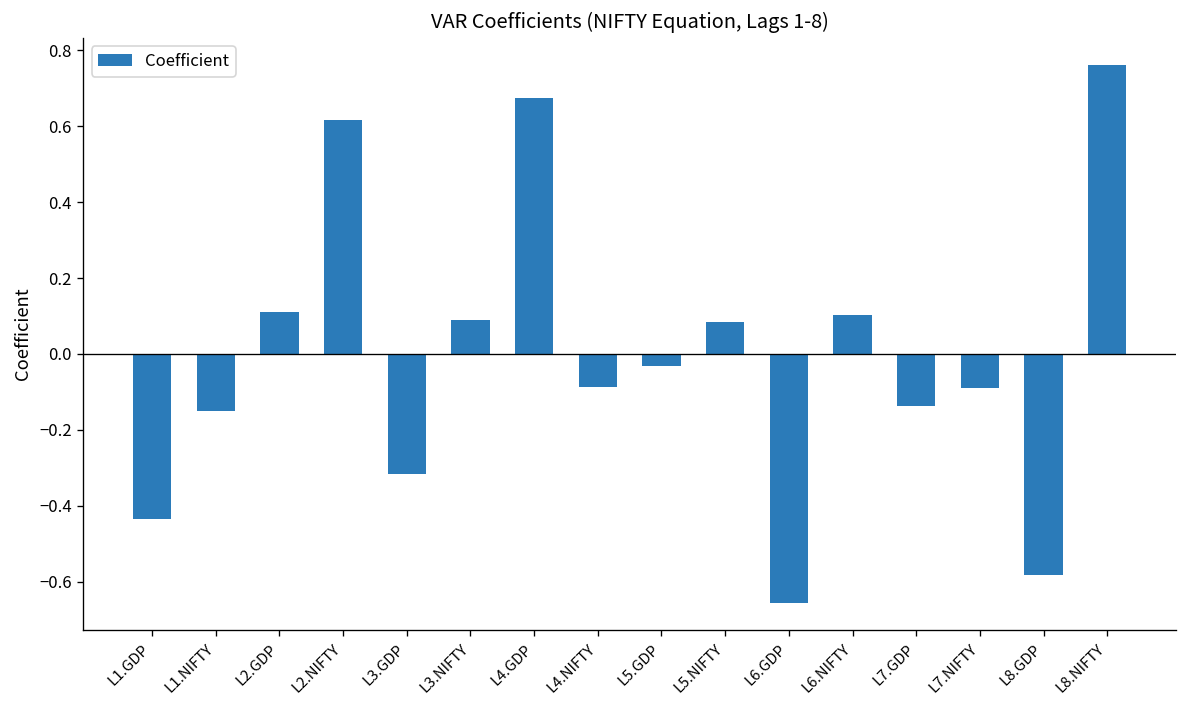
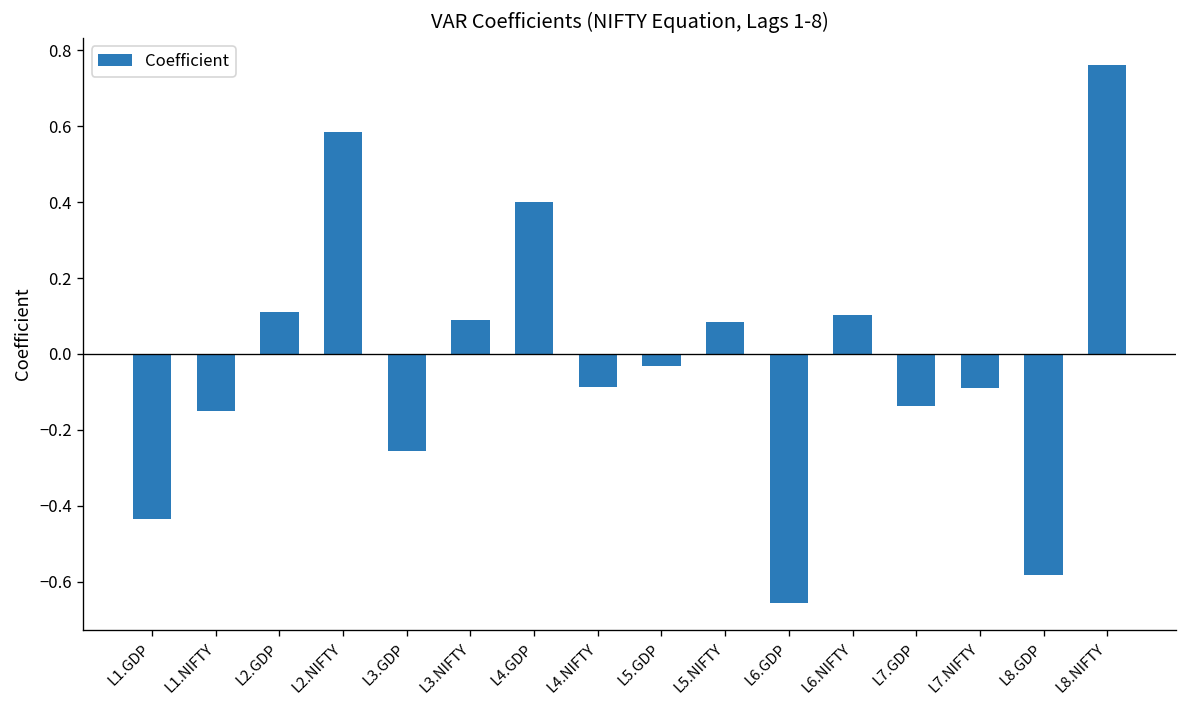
  {
    "L1.GDP": -0.43,
    "L1.NIFTY": -0.15,
    "L2.GDP": 0.11,
-   "L2.NIFTY": 0.62,
-   "L3.GDP": -0.32,
+   "L2.NIFTY": 0.58,
+   "L3.GDP": -0.26,
    "L3.NIFTY": 0.09,
-   "L4.GDP": 0.67,
+   "L4.GDP": 0.40,
    "L4.NIFTY": -0.09,
    "L5.GDP": -0.03,
    "L5.NIFTY": 0.08,
    "L6.GDP": -0.66,
    "L6.NIFTY": 0.10,
    "L7.GDP": -0.14,
    "L7.NIFTY": -0.09,
    "L8.GDP": -0.58,
    "L8.NIFTY": 0.76
  }
